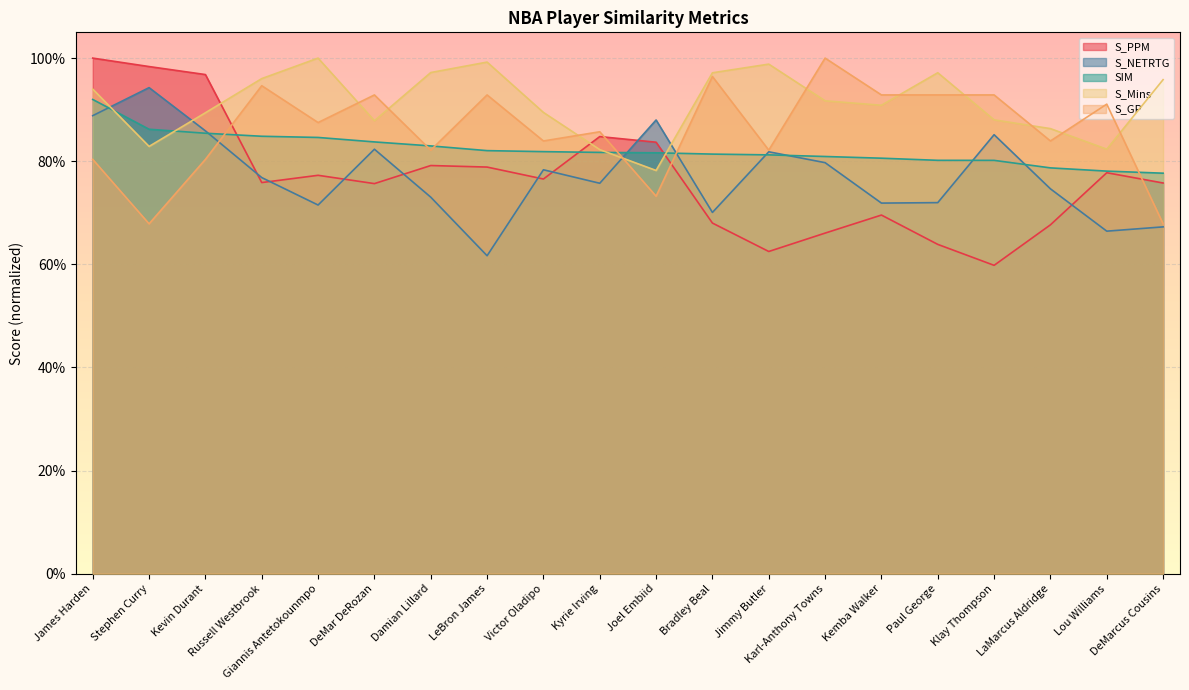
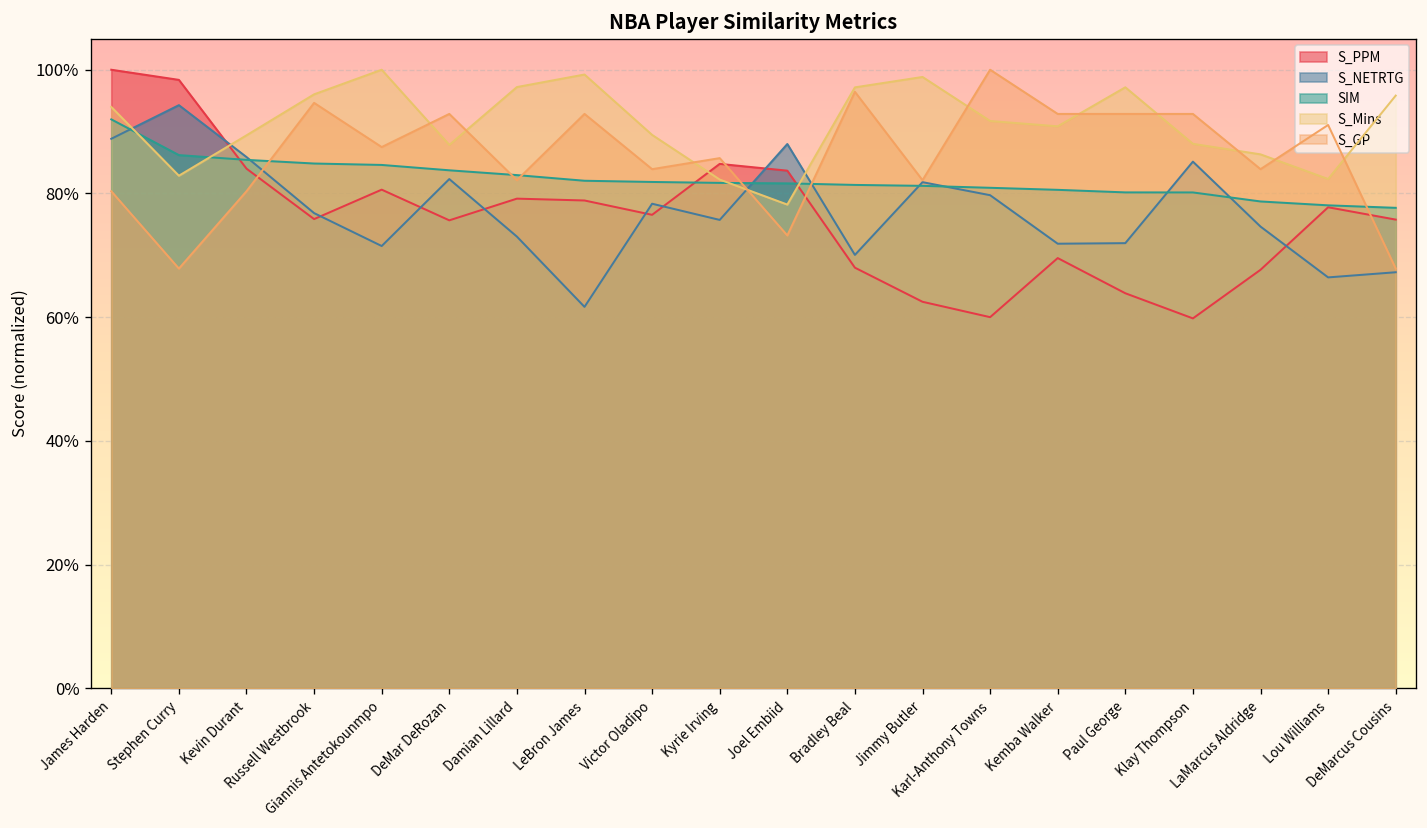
  {
    "S_PPM": {
      "James Harden": "100%",
      "Stephen Curry": "98%",
-     "Kevin Durant": "97%",
+     "Kevin Durant": "84%",
      "Russell Westbrook": "76%",
-     "Giannis Antetokounmpo": "77%",
+     "Giannis Antetokounmpo": "81%",
      "DeMar DeRozan": "76%",
      "Damian Lillard": "79%",
      "LeBron James": "79%",
      "Victor Oladipo": "77%",
      "Kyrie Irving": "85%",
      "Joel Embiid": "84%",
      "Bradley Beal": "68%",
      "Jimmy Butler": "62%",
-     "Karl-Anthony Towns": "66%",
+     "Karl-Anthony Towns": "60%",
      "Kemba Walker": "70%",
      "Paul George": "64%",
      "Klay Thompson": "60%",
      "LaMarcus Aldridge": "68%",
      "DeMarcus Cousins": "76%"
    }
  }
